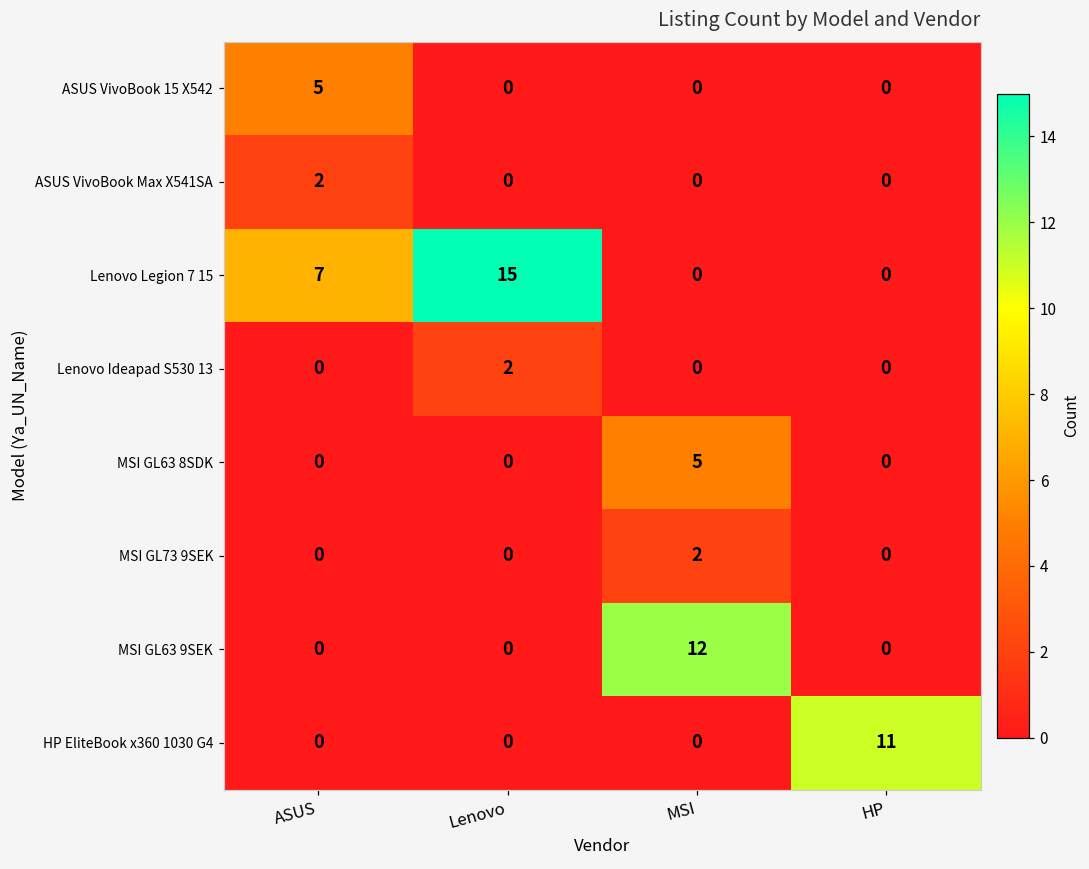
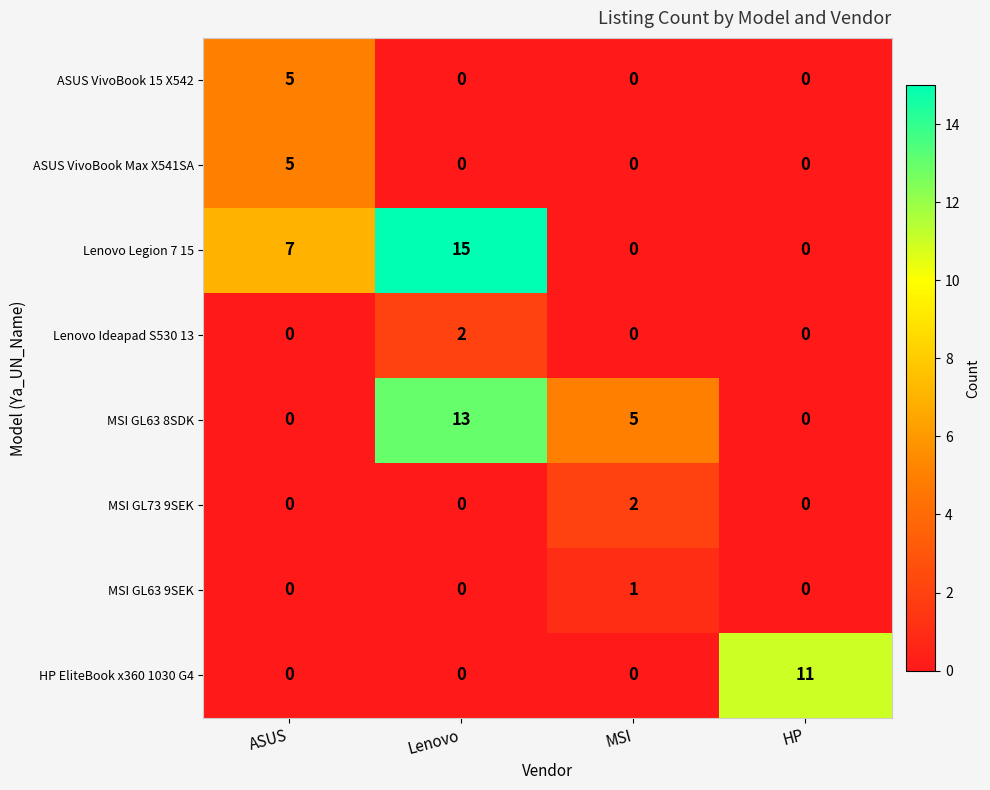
  {
    "ASUS VivoBook 15 X542": {
      "ASUS": 5,
      "Lenovo": 0,
      "MSI": 0,
      "HP": 0
    },
    "ASUS VivoBook Max X541SA": {
-     "ASUS": 2,
+     "ASUS": 5,
      "Lenovo": 0,
      "MSI": 0,
      "HP": 0
    },
    "Lenovo Legion 7 15": {
      "ASUS": 7,
      "Lenovo": 15,
      "MSI": 0,
      "HP": 0
    },
    "Lenovo Ideapad S530 13": {
      "ASUS": 0,
      "Lenovo": 2,
      "MSI": 0,
      "HP": 0
    },
    "MSI GL63 8SDK": {
      "ASUS": 0,
-     "Lenovo": 0,
+     "Lenovo": 13,
      "MSI": 5,
      "HP": 0
    },
    "MSI GL73 9SEK": {
      "ASUS": 0,
      "Lenovo": 0,
      "MSI": 2,
      "HP": 0
    },
    "MSI GL63 9SEK": {
      "ASUS": 0,
      "Lenovo": 0,
-     "MSI": 12,
+     "MSI": 1,
      "HP": 0
    },
    "HP EliteBook x360 1030 G4": {
      "ASUS": 0,
      "Lenovo": 0,
      "MSI": 0,
      "HP": 11
    }
  }
